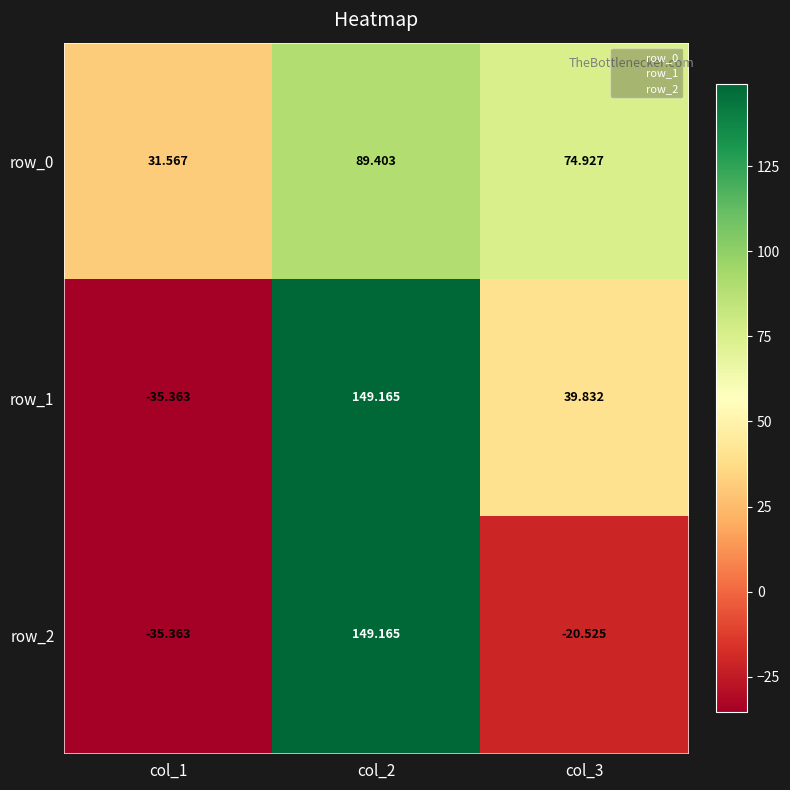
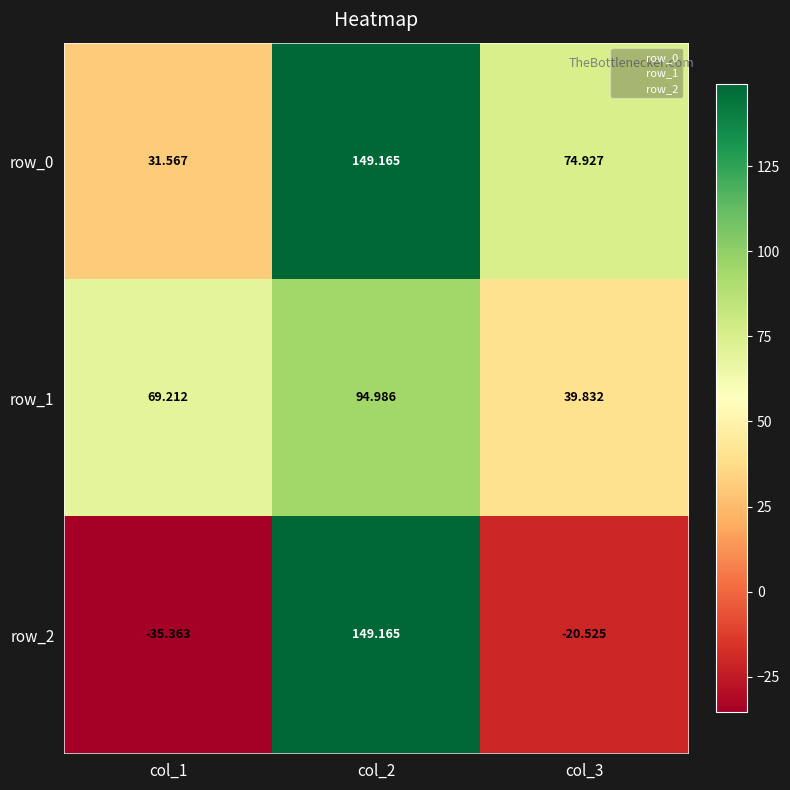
  {
    "row_0": {
      "col_1": 31.567,
-     "col_2": 89.403,
+     "col_2": 149.165,
      "col_3": 74.927
    },
    "row_1": {
-     "col_1": -35.363,
-     "col_2": 149.165,
+     "col_1": 69.212,
+     "col_2": 94.986,
      "col_3": 39.832
    },
    "row_2": {
      "col_1": -35.363,
      "col_2": 149.165,
      "col_3": -20.525
    }
  }
